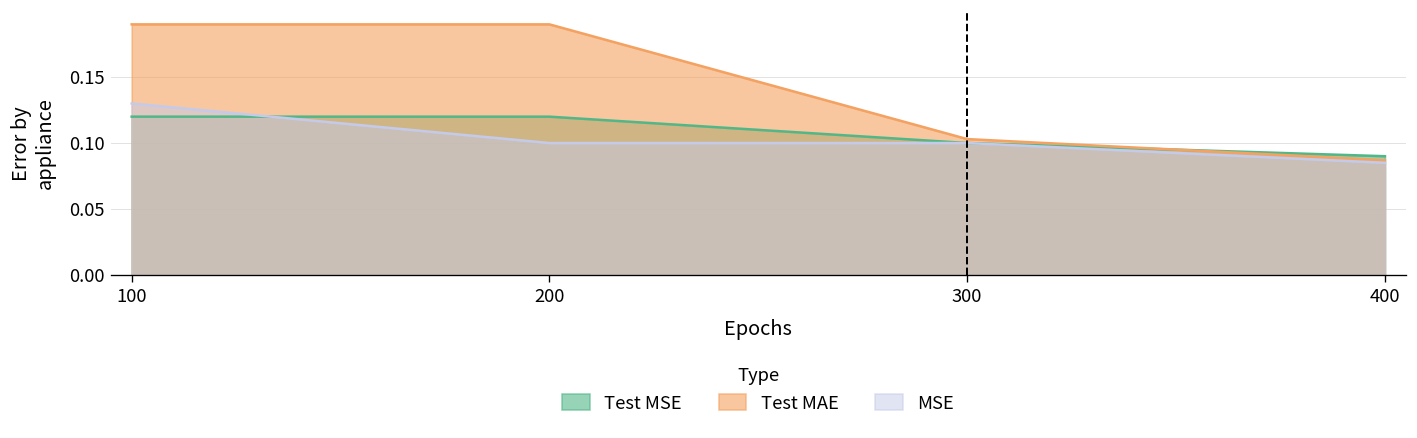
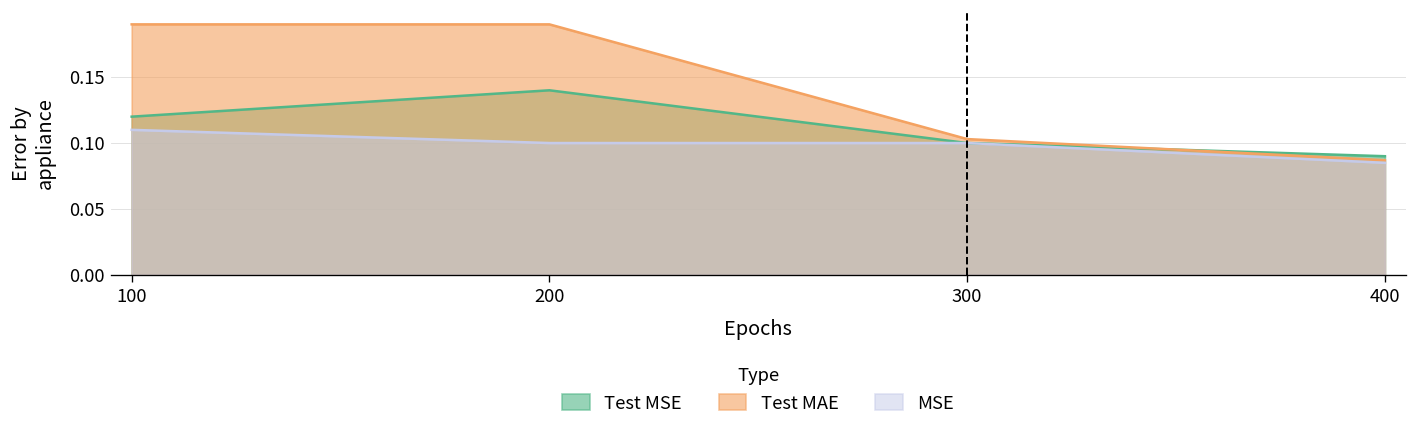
  {
    "Test MSE": {
      "100": 0.12,
-     "200": 0.12,
+     "200": 0.14,
      "400": 0.09
    },
    "Test MAE": {
      "100": 0.19,
      "200": 0.19,
      "300": 0.103
    },
    "MSE": {
-     "100": 0.13,
+     "100": 0.11,
      "200": 0.10
    }
  }
